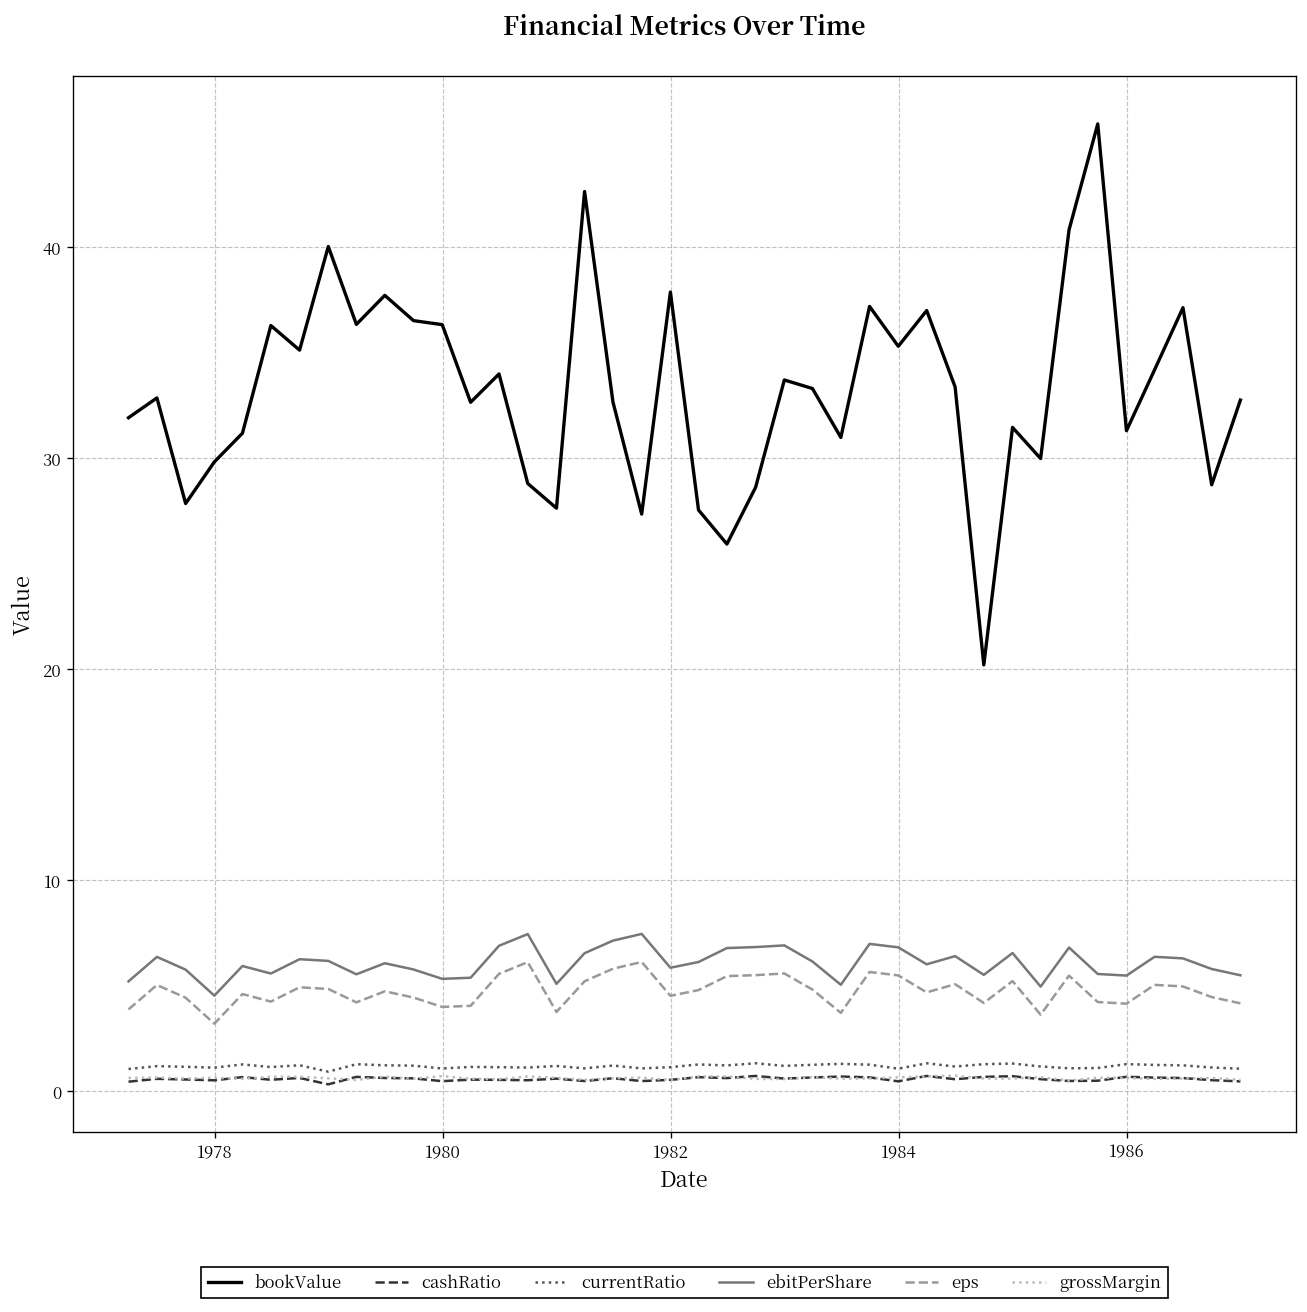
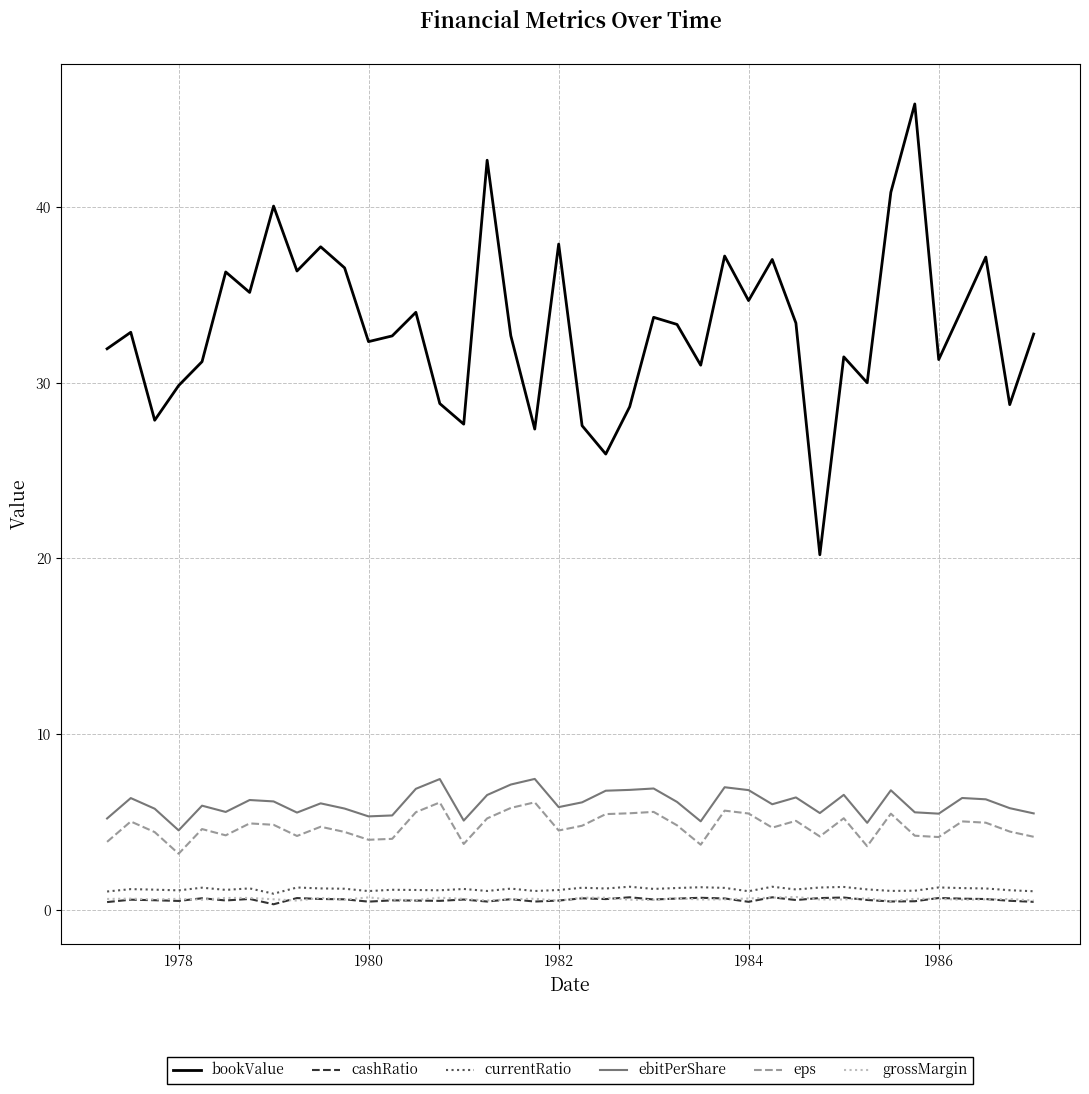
  {
    "bookValue": {
      "1978": 29.8,
-     "1980": 36.3,
+     "1980": 32.3,
      "1982": 37.9,
-     "1984": 35.3,
+     "1984": 34.7,
      "1986": 31.3
    }
  }
